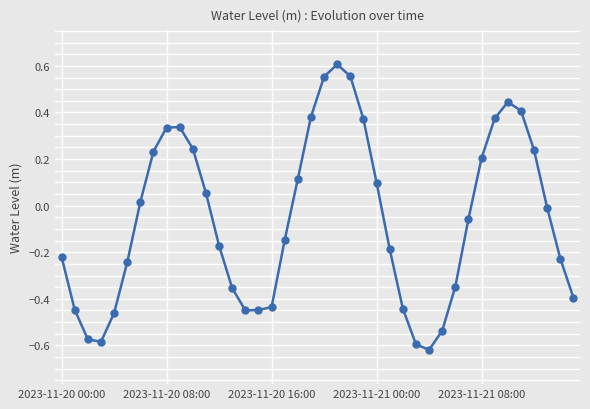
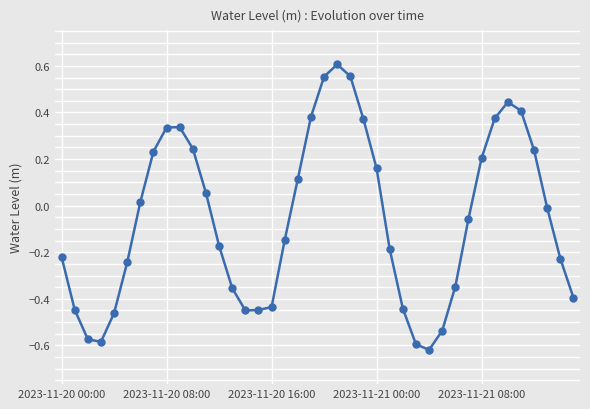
  {
    "2023-11-20 00:00": -0.22,
    "2023-11-20 08:00": 0.34,
    "2023-11-20 16:00": -0.44,
-   "2023-11-21 00:00": 0.10,
+   "2023-11-21 00:00": 0.16,
    "2023-11-21 08:00": 0.20
  }
